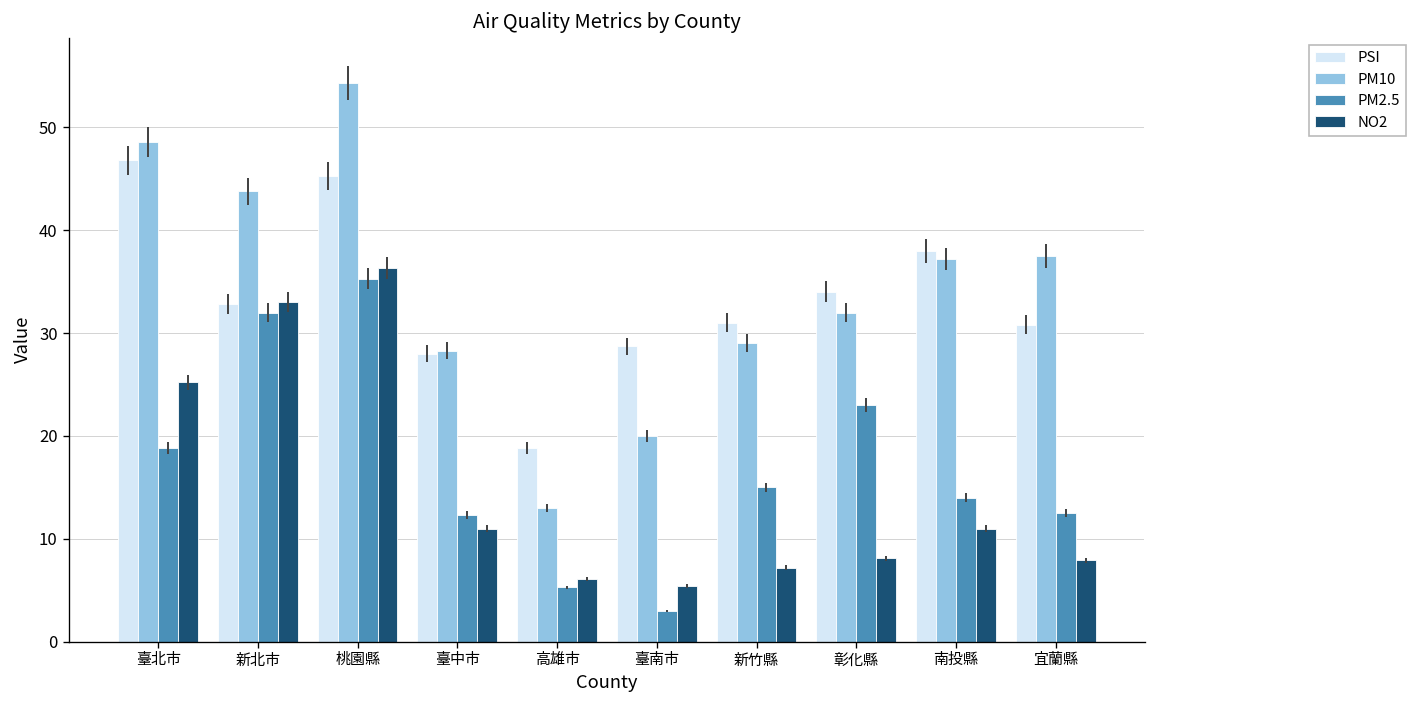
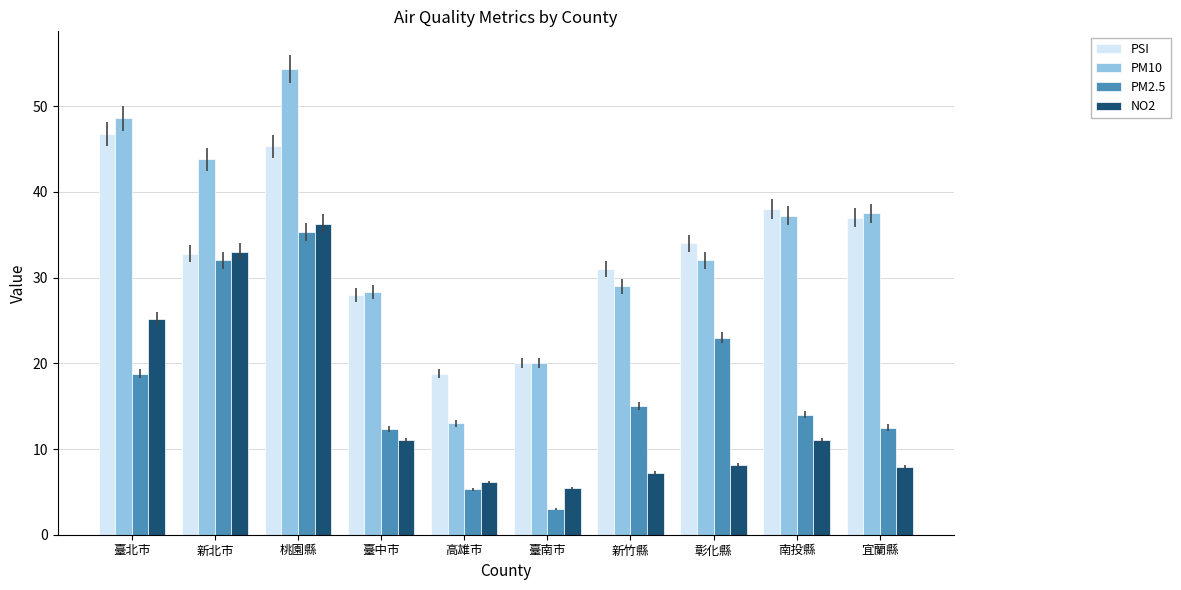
  {
    "PSI": {
      "臺北市": 47,
      "新北市": 33,
      "桃園縣": 45,
      "臺中市": 28,
      "高雄市": 19,
-     "臺南市": 29,
+     "臺南市": 20,
      "新竹縣": 31,
      "彰化縣": 34,
      "南投縣": 38,
-     "宜蘭縣": 31
+     "宜蘭縣": 37
    },
    "PM10": {
      "臺北市": 49,
      "新北市": 44,
      "桃園縣": 54,
      "臺中市": 28,
      "高雄市": 13,
      "臺南市": 20,
      "新竹縣": 29,
      "彰化縣": 32,
      "南投縣": 37,
      "宜蘭縣": 38
    },
    "PM2.5": {
      "臺北市": 19,
      "新北市": 32,
      "桃園縣": 35,
      "臺中市": 12,
      "高雄市": 5,
      "臺南市": 3,
      "新竹縣": 15,
      "彰化縣": 23,
      "南投縣": 14,
      "宜蘭縣": 13
    },
    "NO2": {
      "臺北市": 25,
      "新北市": 33,
      "桃園縣": 36,
      "臺中市": 11,
      "高雄市": 6,
      "臺南市": 5,
      "新竹縣": 7,
      "彰化縣": 8,
      "南投縣": 11,
      "宜蘭縣": 8
    }
  }
